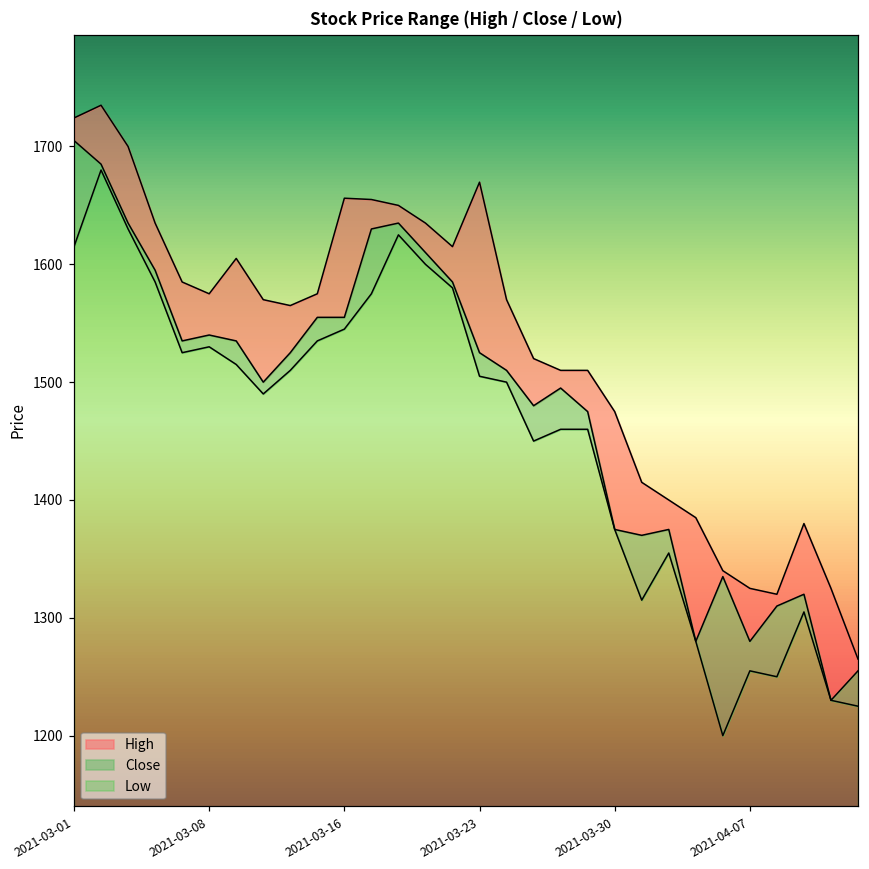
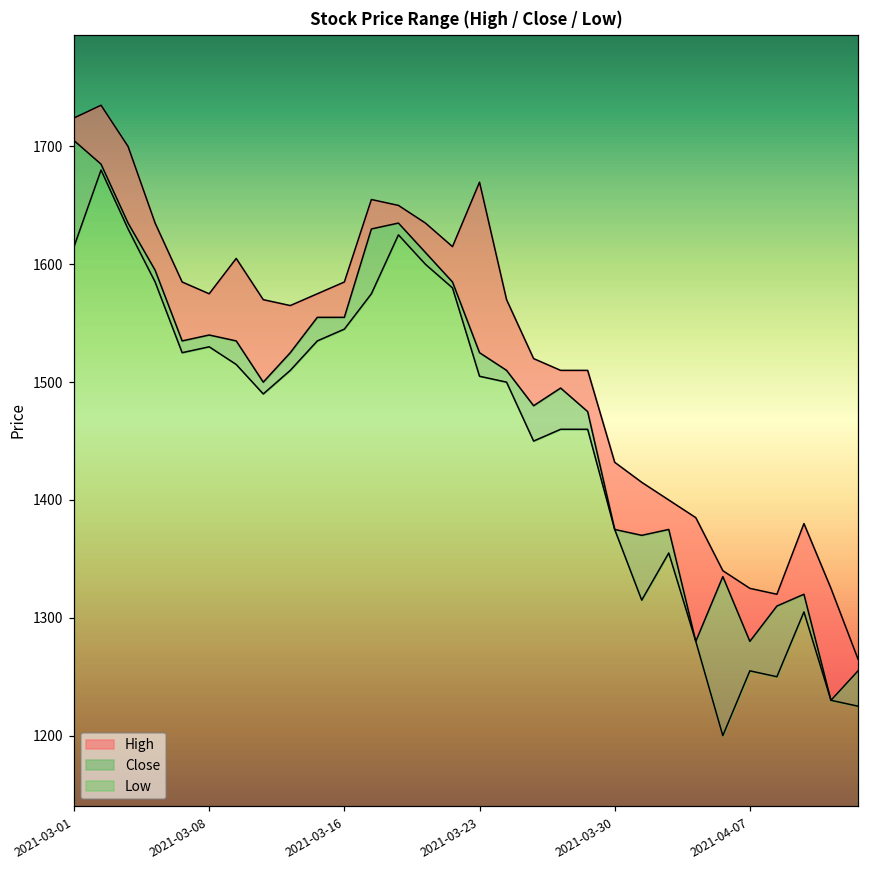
  {
    "High": {
      "2021-03-01": 1724,
      "2021-03-08": 1575,
-     "2021-03-16": 1656,
+     "2021-03-16": 1585,
      "2021-03-23": 1670,
-     "2021-03-30": 1475,
+     "2021-03-30": 1432,
      "2021-04-07": 1325
    }
  }
